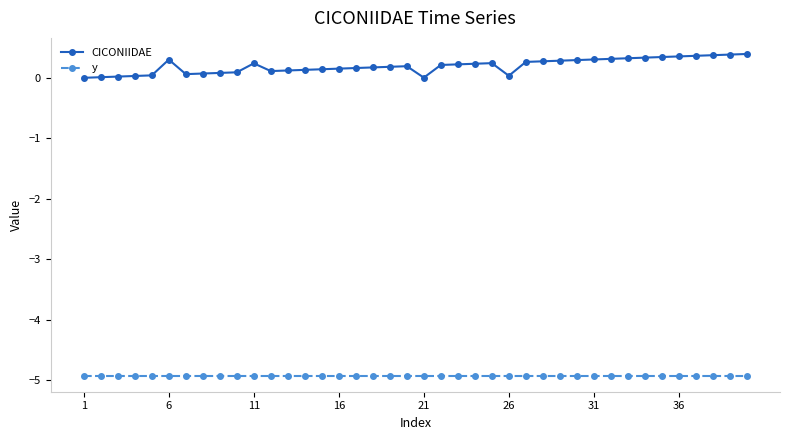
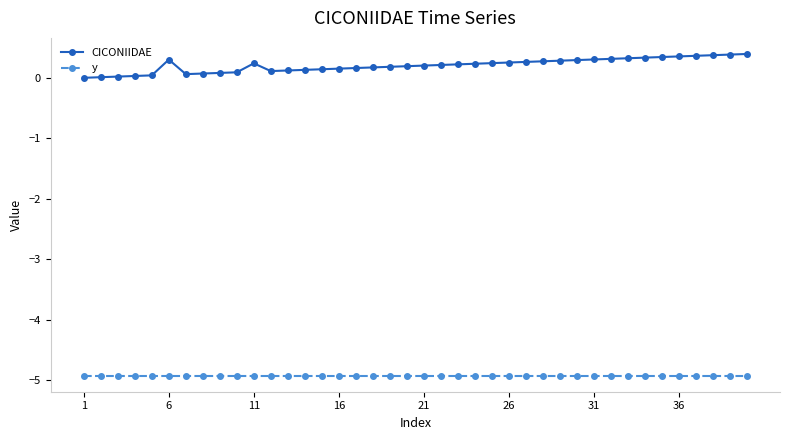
  {
    "CICONIIDAE": {
      "1": 0.0,
      "6": 0.3,
      "11": 0.2,
      "16": 0.2,
-     "21": 0.0,
-     "26": 0.0,
+     "21": 0.2,
+     "26": 0.3,
      "31": 0.3,
      "36": 0.4
    },
    "y": {
      "1": -4.9,
      "6": -4.9,
      "11": -4.9,
      "16": -4.9,
      "21": -4.9,
      "26": -4.9,
      "31": -4.9,
      "36": -4.9
    }
  }
